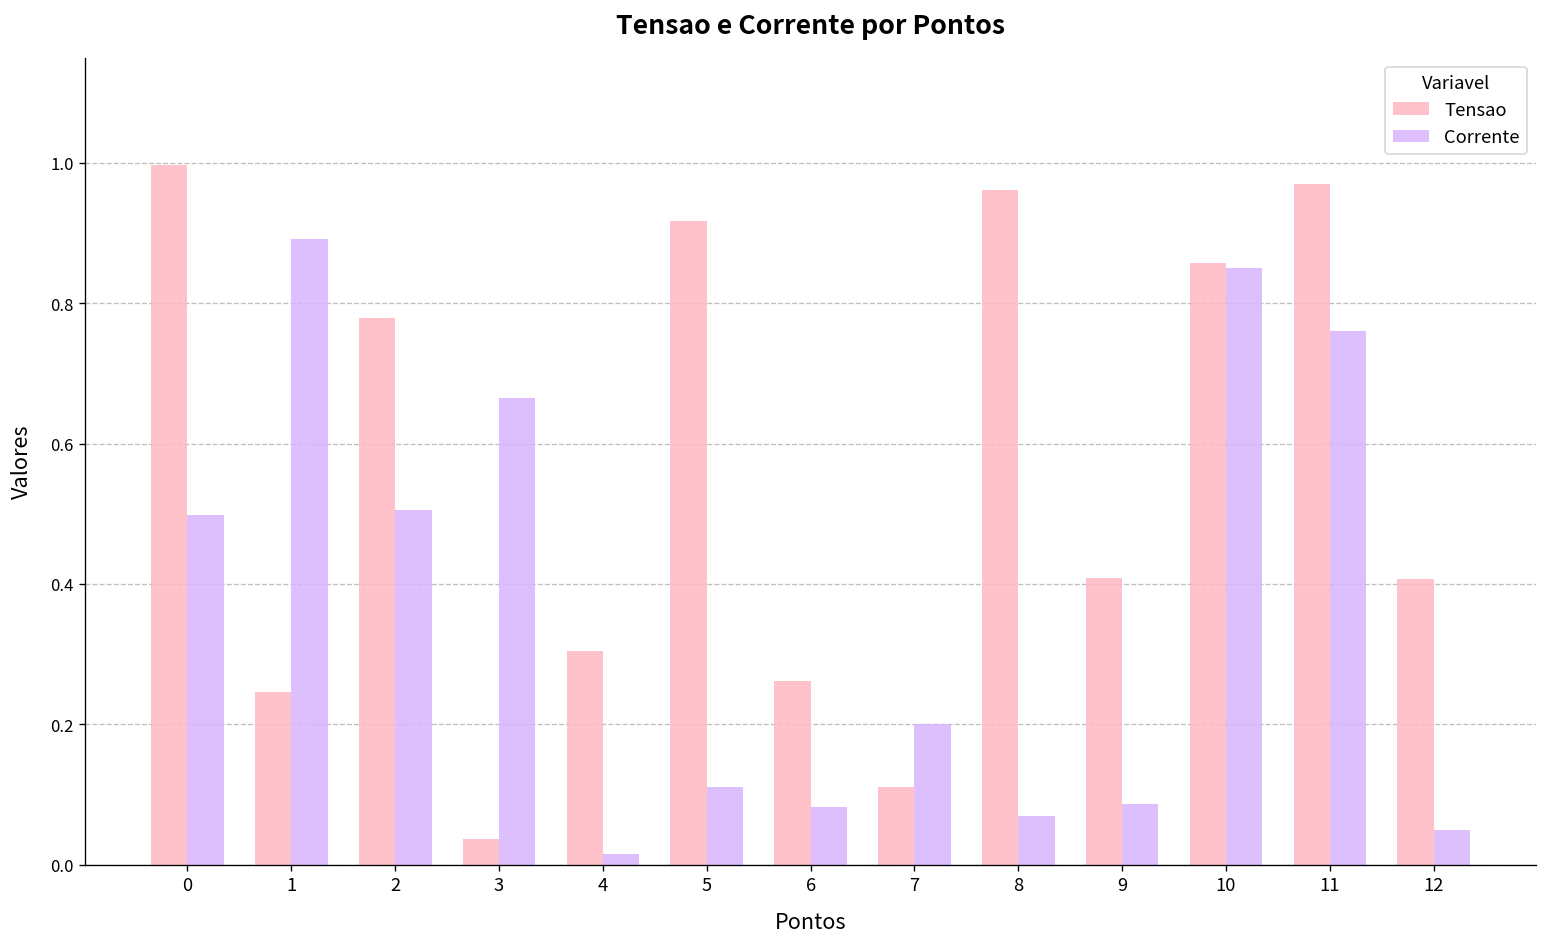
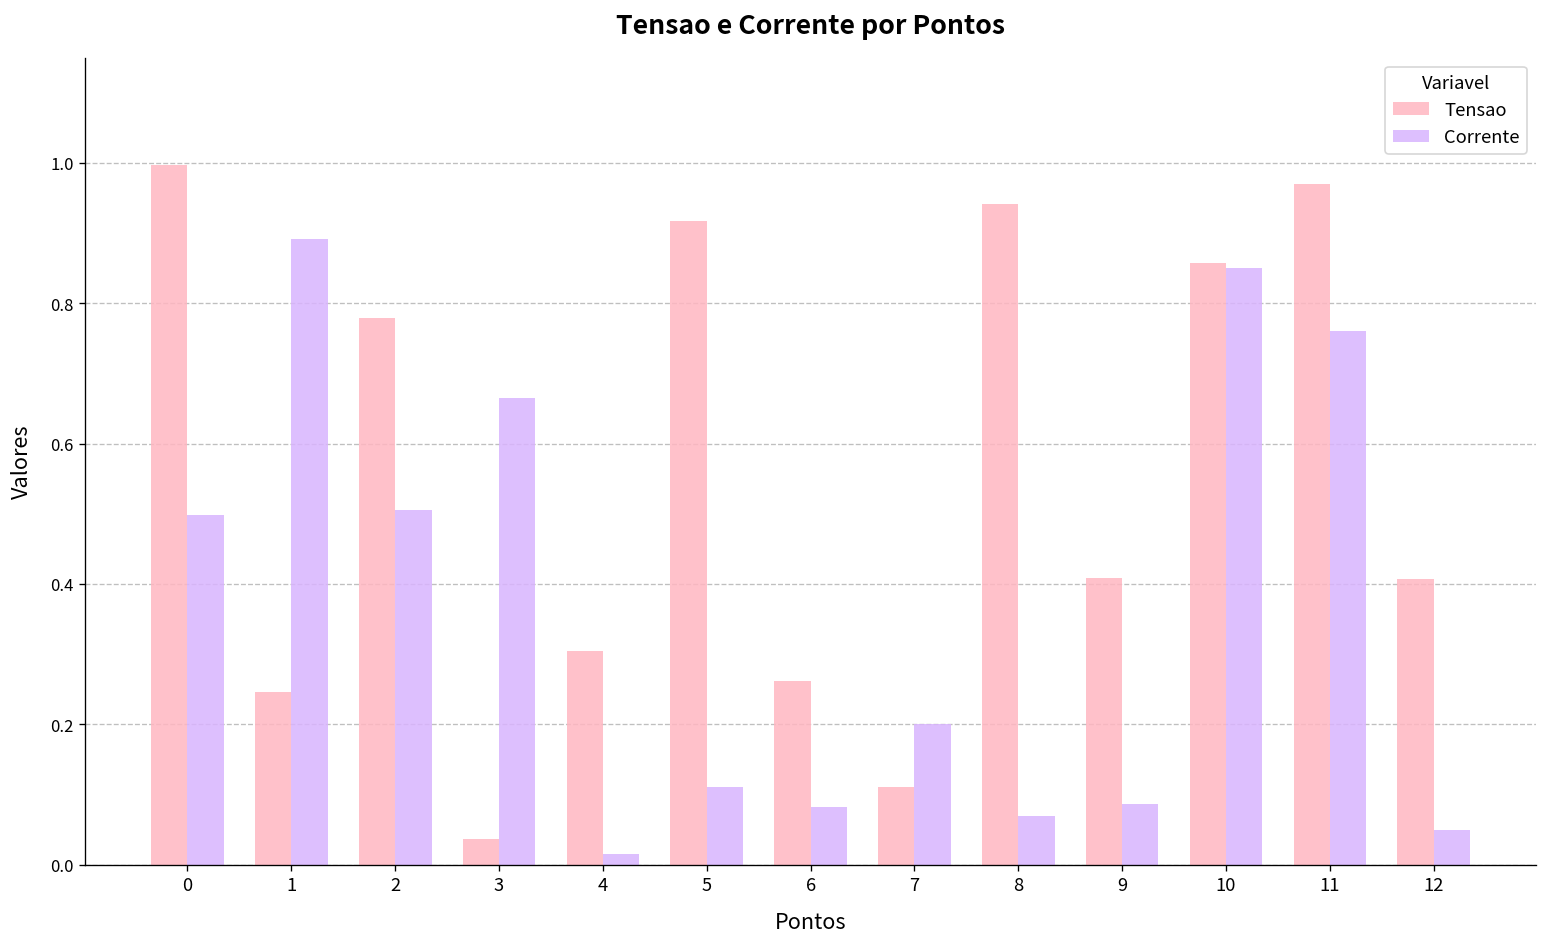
  {
    "Tensao": {
      "0": 1.00,
      "1": 0.25,
      "2": 0.78,
      "3": 0.04,
      "4": 0.31,
      "5": 0.92,
      "6": 0.26,
      "7": 0.11,
-     "8": 0.96,
+     "8": 0.94,
      "9": 0.41,
      "10": 0.86,
      "11": 0.97,
      "12": 0.41
    },
    "Corrente": {
      "0": 0.50,
      "1": 0.89,
      "2": 0.51,
      "3": 0.67,
      "4": 0.02,
      "5": 0.11,
      "6": 0.08,
      "7": 0.20,
      "8": 0.07,
      "9": 0.09,
      "10": 0.85,
      "11": 0.76,
      "12": 0.05
    }
  }
